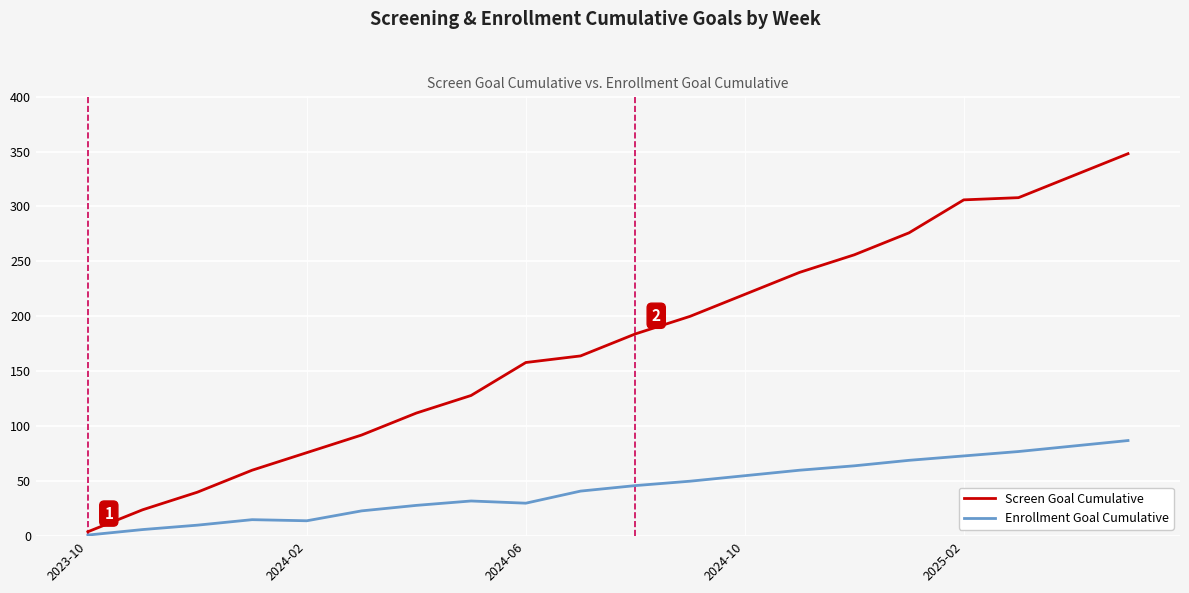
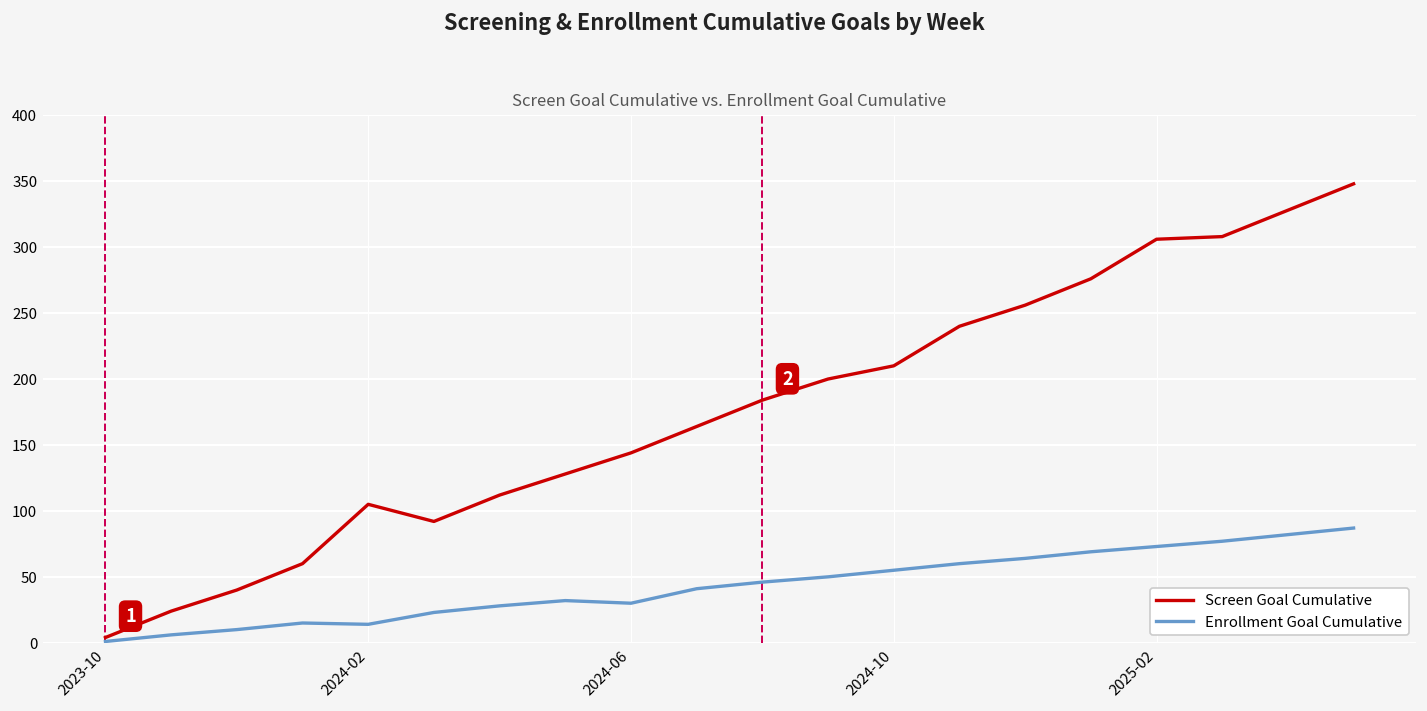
  {
    "Screen Goal Cumulative": {
-     "2024-02": 76,
-     "2024-06": 158,
-     "2024-10": 220,
+     "2024-02": 105,
+     "2024-06": 144,
+     "2024-10": 210,
      "2025-02": 306
    },
    "Enrollment Goal Cumulative": {
      "2024-02": 14,
      "2024-06": 30,
      "2024-10": 55,
      "2025-02": 73
    }
  }
